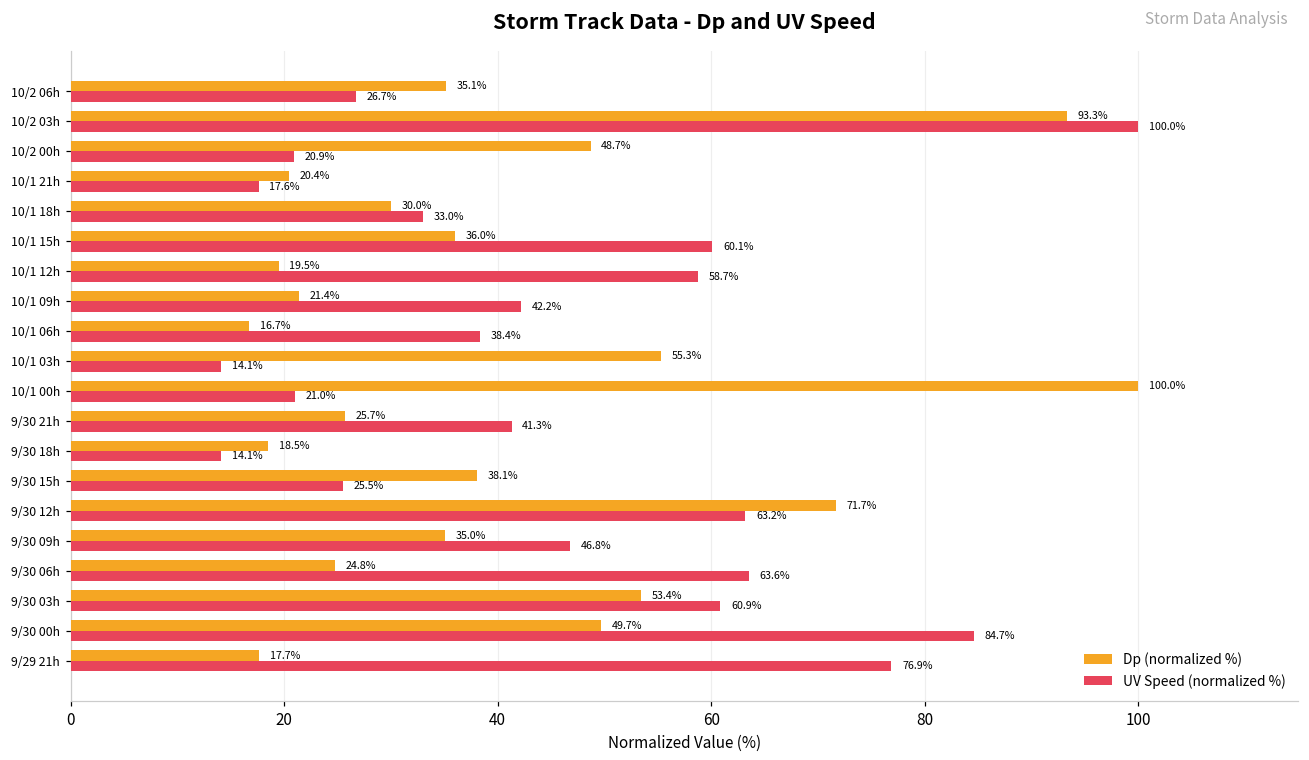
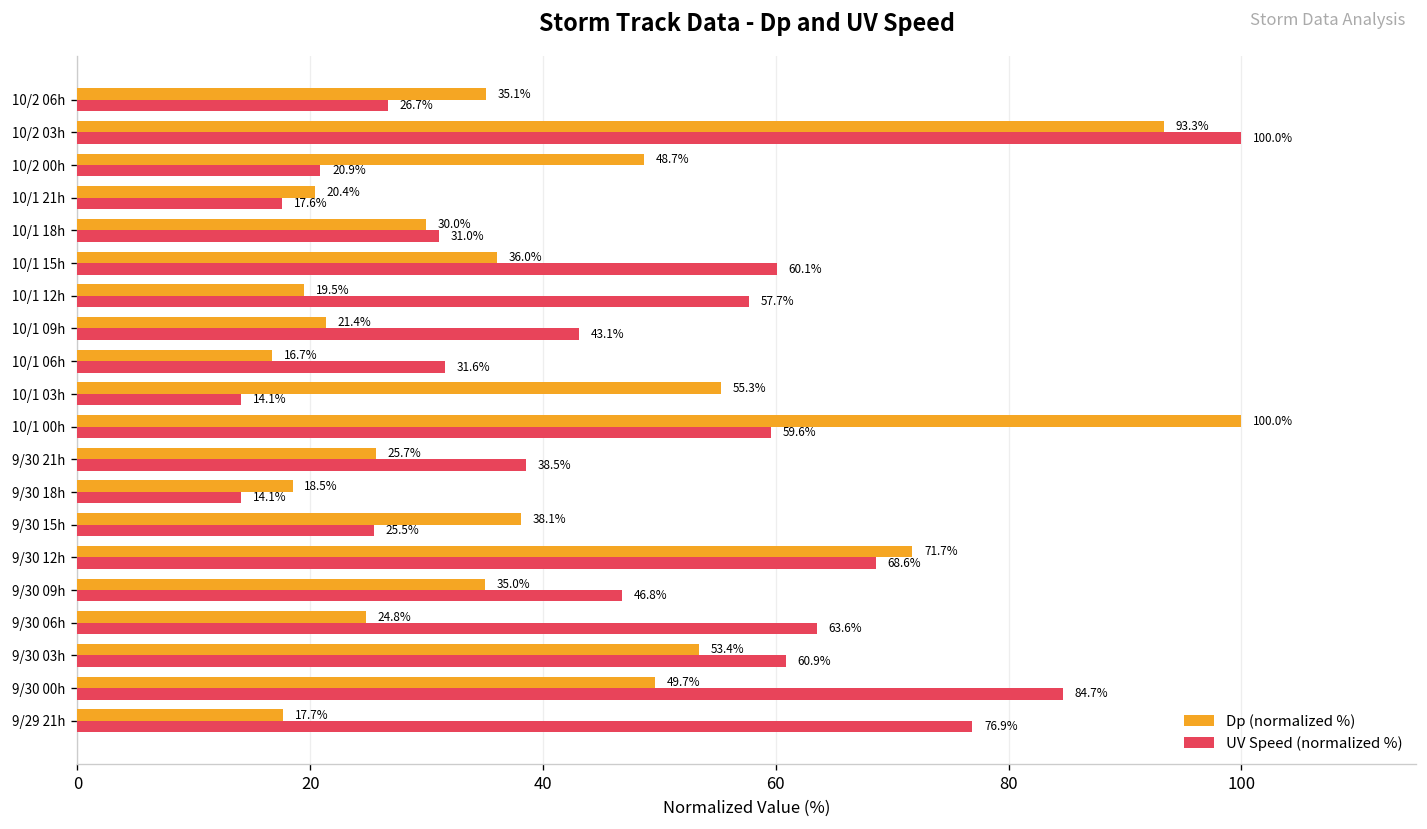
  {
    "Dp (normalized %)": {
      "10/2 06h": "35.1%",
      "10/2 03h": "93.3%",
      "10/2 00h": "48.7%",
      "10/1 21h": "20.4%",
      "10/1 18h": "30.0%",
      "10/1 15h": "36.0%",
      "10/1 12h": "19.5%",
      "10/1 09h": "21.4%",
      "10/1 06h": "16.7%",
      "10/1 03h": "55.3%",
      "10/1 00h": "100.0%",
      "9/30 21h": "25.7%",
      "9/30 18h": "18.5%",
      "9/30 15h": "38.1%",
      "9/30 12h": "71.7%",
      "9/30 09h": "35.0%",
      "9/30 06h": "24.8%",
      "9/30 03h": "53.4%",
      "9/30 00h": "49.7%",
      "9/29 21h": "17.7%"
    },
    "UV Speed (normalized %)": {
      "10/2 06h": "26.7%",
      "10/2 03h": "100.0%",
      "10/2 00h": "20.9%",
      "10/1 21h": "17.6%",
-     "10/1 18h": "33.0%",
+     "10/1 18h": "31.0%",
      "10/1 15h": "60.1%",
-     "10/1 12h": "58.7%",
-     "10/1 09h": "42.2%",
-     "10/1 06h": "38.4%",
+     "10/1 12h": "57.7%",
+     "10/1 09h": "43.1%",
+     "10/1 06h": "31.6%",
      "10/1 03h": "14.1%",
-     "10/1 00h": "21.0%",
-     "9/30 21h": "41.3%",
+     "10/1 00h": "59.6%",
+     "9/30 21h": "38.5%",
      "9/30 18h": "14.1%",
      "9/30 15h": "25.5%",
-     "9/30 12h": "63.2%",
+     "9/30 12h": "68.6%",
      "9/30 09h": "46.8%",
      "9/30 06h": "63.6%",
      "9/30 03h": "60.9%",
      "9/30 00h": "84.7%",
      "9/29 21h": "76.9%"
    }
  }
